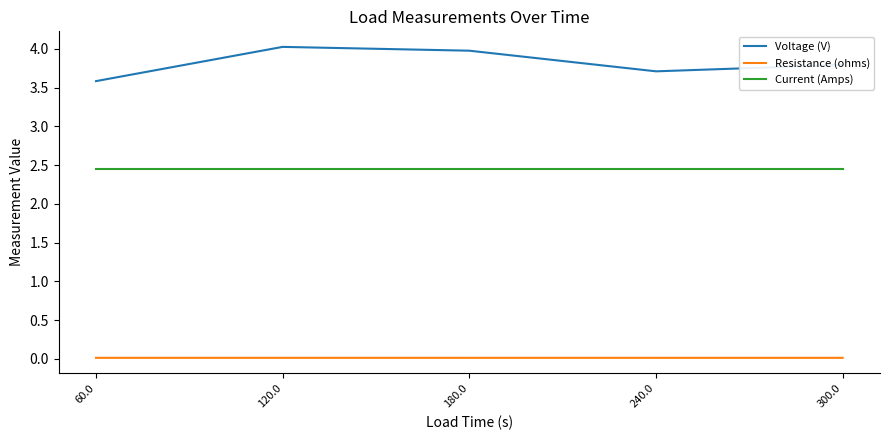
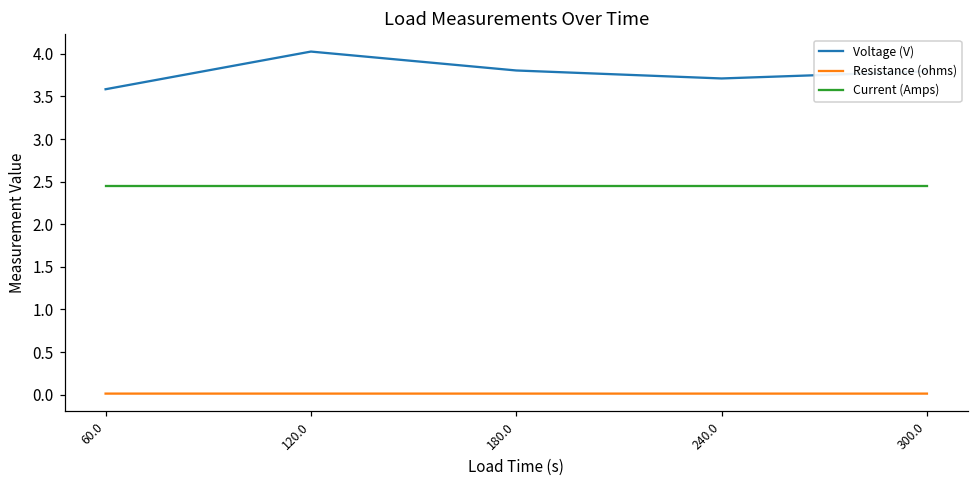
  {
    "Voltage (V)": {
      "60.0": 3.6,
      "120.0": 4.0,
-     "180.0": 4.0,
+     "180.0": 3.8,
      "240.0": 3.7
    },
    "Resistance (ohms)": {
      "60.0": 0.0,
      "120.0": 0.0,
      "180.0": 0.0,
      "240.0": 0.0,
      "300.0": 0.0
    },
    "Current (Amps)": {
      "60.0": 2.5,
      "120.0": 2.5,
      "180.0": 2.5,
      "240.0": 2.5,
      "300.0": 2.5
    }
  }
